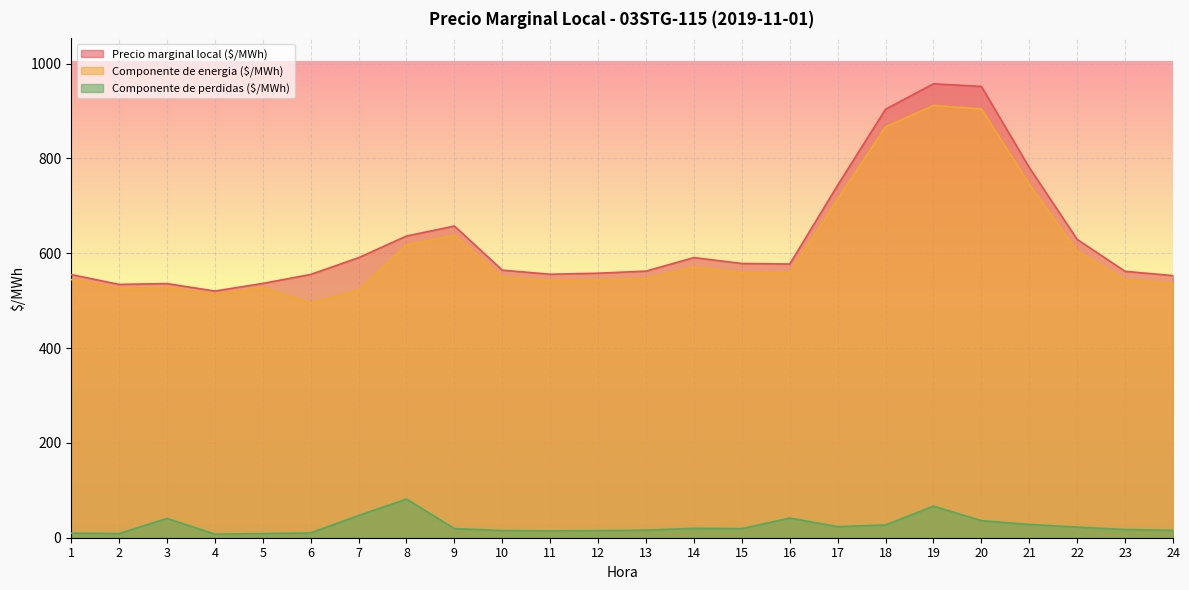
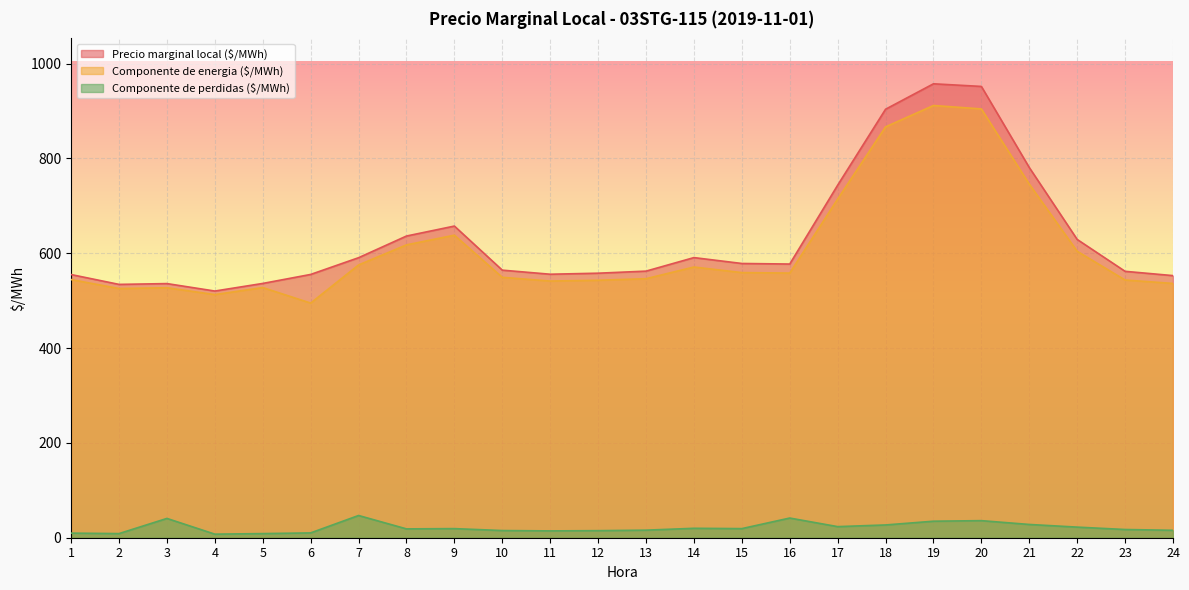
  {
    "Precio marginal local ($/MWh)": {
      "1": 560,
      "2": 530,
      "3": 540,
      "4": 520,
      "5": 540,
      "6": 560,
      "7": 590,
      "8": 640,
      "9": 660,
      "10": 560,
      "11": 560,
      "12": 560,
      "13": 560,
      "14": 590,
      "15": 580,
      "16": 580,
      "17": 740,
      "18": 900,
      "19": 960,
      "20": 950,
      "21": 780,
      "22": 630,
      "23": 560,
      "24": 550
    },
    "Componente de energia ($/MWh)": {
      "1": 540,
      "2": 530,
      "3": 530,
      "4": 510,
      "5": 530,
      "6": 490,
-     "7": 520,
+     "7": 580,
      "8": 620,
      "9": 640,
      "10": 550,
      "11": 540,
      "12": 540,
      "13": 550,
      "14": 570,
      "15": 560,
      "16": 560,
      "17": 710,
      "18": 870,
      "19": 910,
      "20": 900,
      "21": 750,
      "22": 600,
      "23": 540,
      "24": 540
    },
    "Componente de perdidas ($/MWh)": {
      "1": 10,
      "2": 10,
      "3": 40,
      "4": 10,
      "5": 10,
      "6": 10,
      "7": 50,
-     "8": 80,
+     "8": 20,
      "9": 20,
      "10": 20,
      "11": 10,
      "12": 10,
      "13": 20,
      "14": 20,
      "15": 20,
      "16": 40,
      "17": 20,
      "18": 30,
-     "19": 70,
+     "19": 30,
      "20": 40,
      "21": 30,
      "22": 20,
      "23": 20,
      "24": 20
    }
  }
